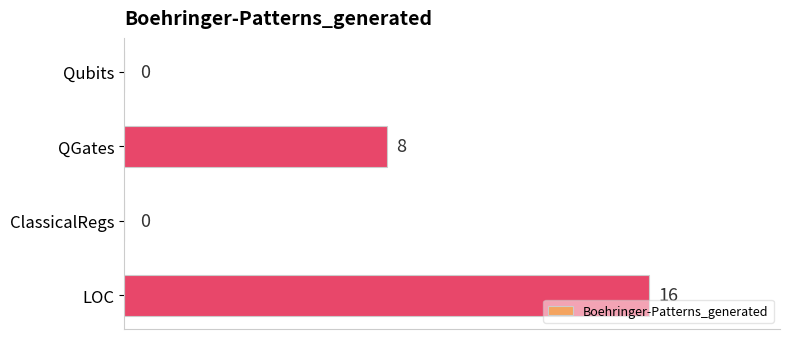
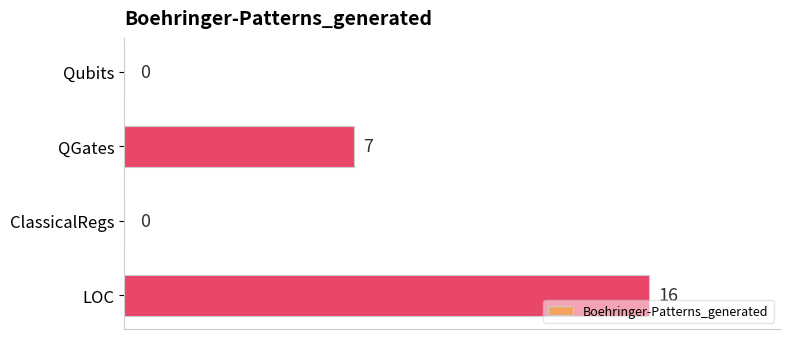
  {
    "Qubits": 0,
-   "QGates": 8,
+   "QGates": 7,
    "ClassicalRegs": 0
  }
